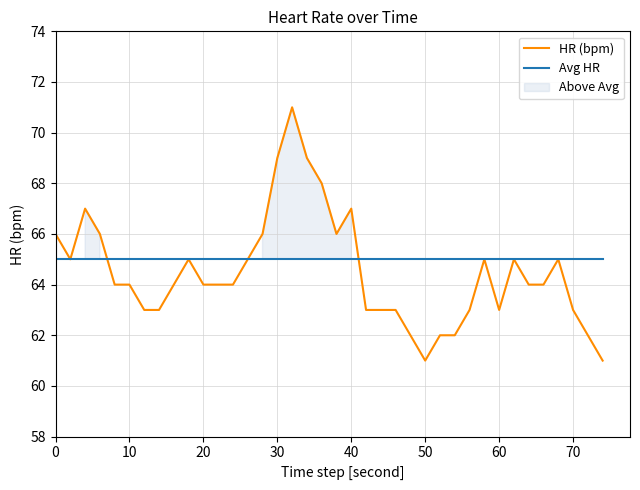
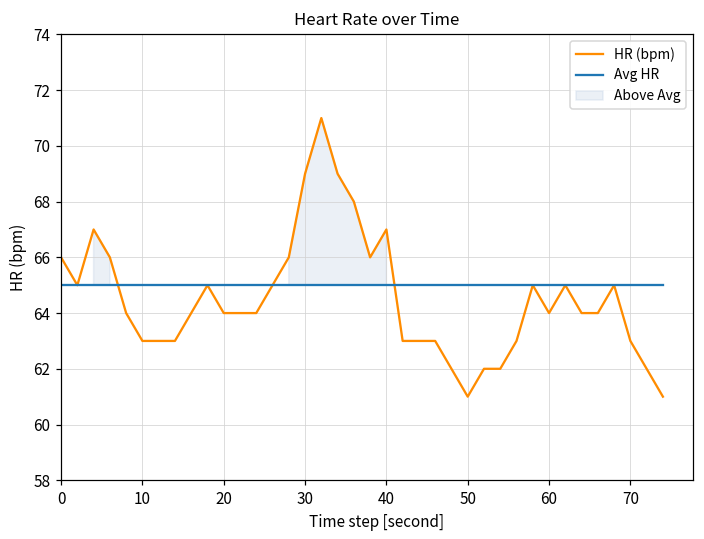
  {
    "HR (bpm)": {
      "0": 66,
-     "10": 64,
+     "10": 63,
      "20": 64,
      "30": 69,
      "40": 67,
      "50": 61,
-     "60": 63,
+     "60": 64,
      "70": 63
    },
    "Avg HR": {
      "0": 65,
      "10": 65,
      "20": 65,
      "30": 65,
      "40": 65,
      "50": 65,
      "60": 65,
      "70": 65
    }
  }
